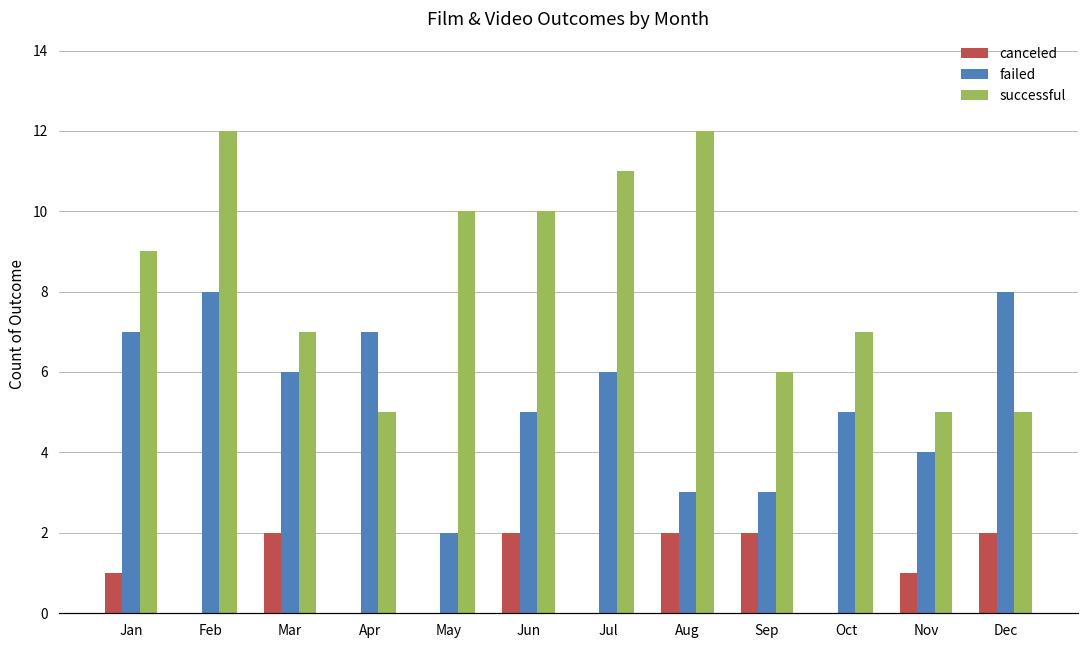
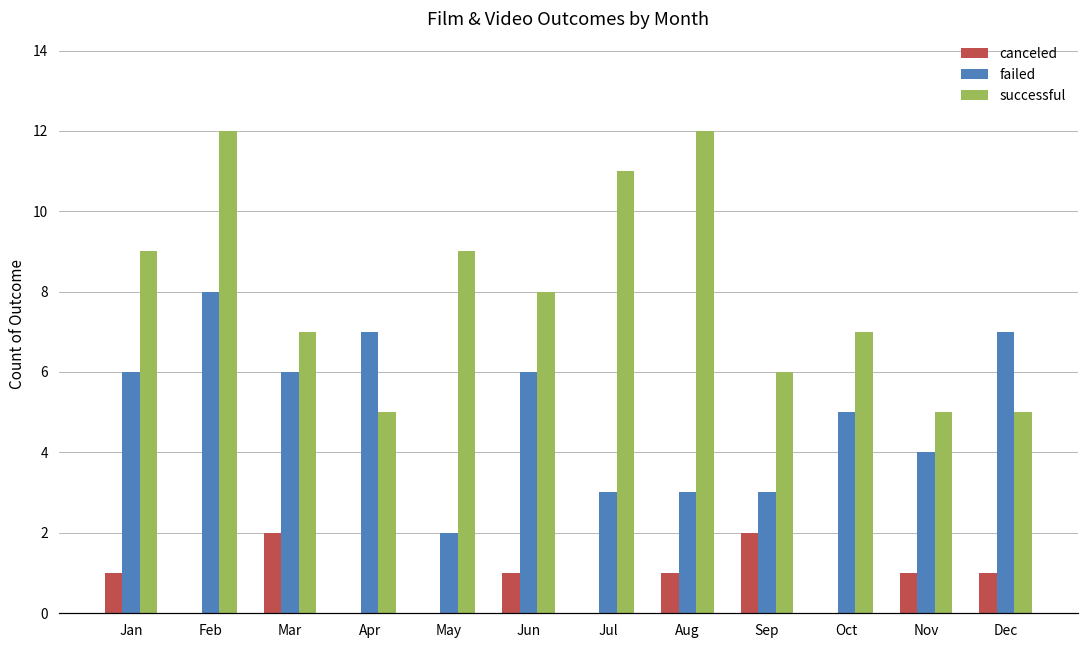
  {
    "canceled": {
      "Jan": 1,
      "Feb": 0,
      "Mar": 2,
      "Apr": 0,
      "May": 0,
-     "Jun": 2,
+     "Jun": 1,
      "Jul": 0,
-     "Aug": 2,
+     "Aug": 1,
      "Sep": 2,
      "Oct": 0,
      "Nov": 1,
-     "Dec": 2
+     "Dec": 1
    },
    "failed": {
-     "Jan": 7,
+     "Jan": 6,
      "Feb": 8,
      "Mar": 6,
      "Apr": 7,
      "May": 2,
-     "Jun": 5,
-     "Jul": 6,
+     "Jun": 6,
+     "Jul": 3,
      "Aug": 3,
      "Sep": 3,
      "Oct": 5,
      "Nov": 4,
-     "Dec": 8
+     "Dec": 7
    },
    "successful": {
      "Jan": 9,
      "Feb": 12,
      "Mar": 7,
      "Apr": 5,
-     "May": 10,
-     "Jun": 10,
+     "May": 9,
+     "Jun": 8,
      "Jul": 11,
      "Aug": 12,
      "Sep": 6,
      "Oct": 7,
      "Nov": 5,
      "Dec": 5
    }
  }
